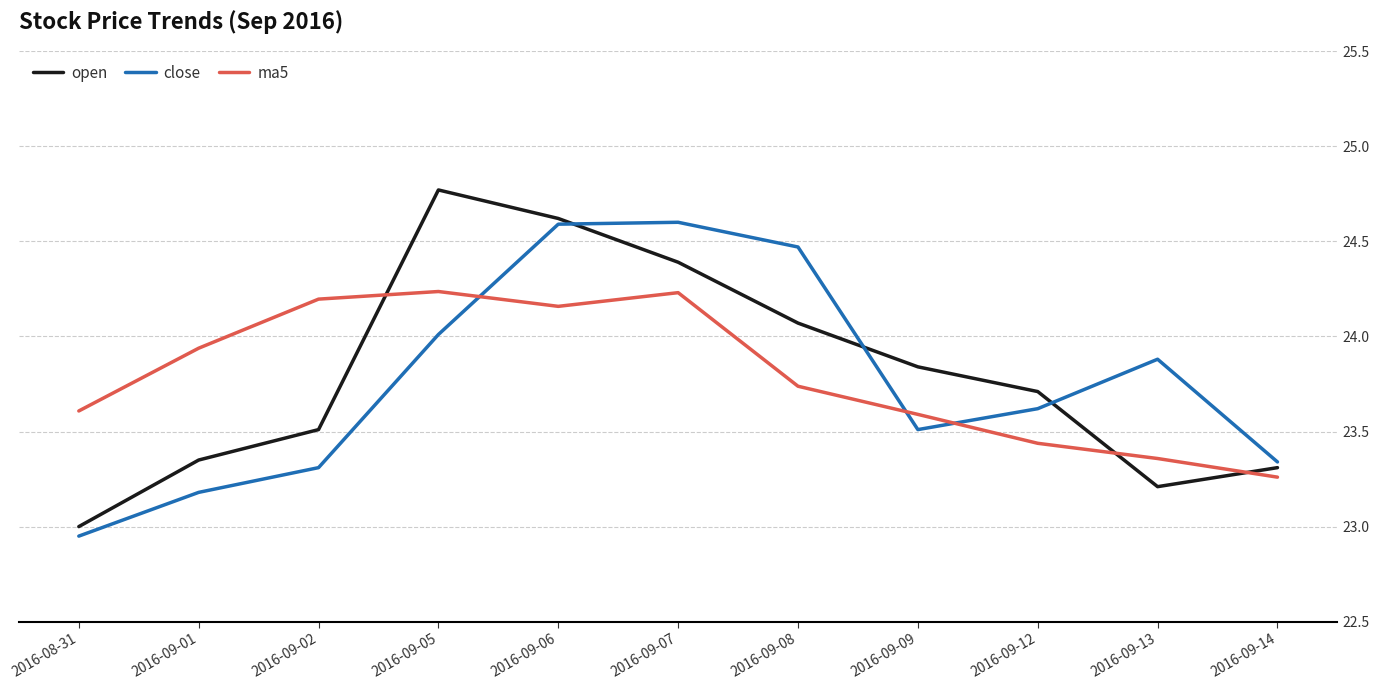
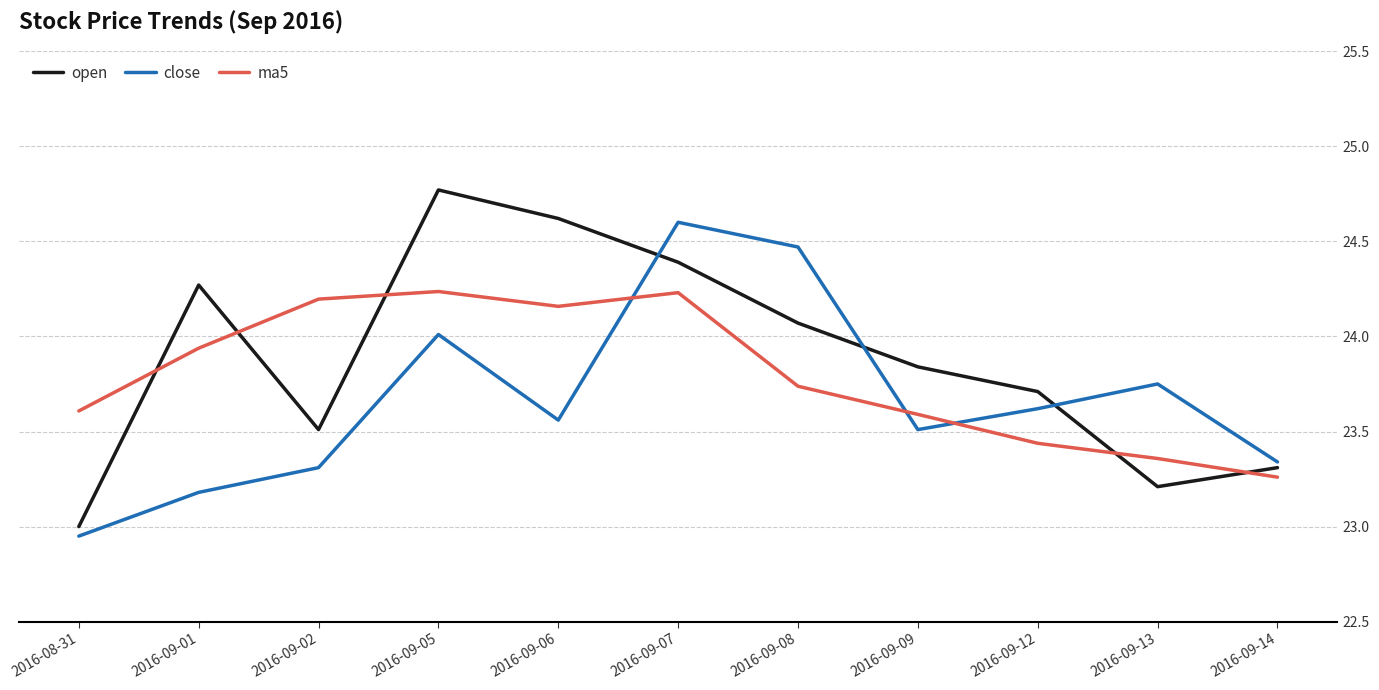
  {
    "open": {
      "2016-08-31": 23.00,
-     "2016-09-01": 23.35,
+     "2016-09-01": 24.27,
      "2016-09-02": 23.51,
      "2016-09-05": 24.77,
      "2016-09-06": 24.62,
      "2016-09-07": 24.39,
      "2016-09-08": 24.07,
      "2016-09-09": 23.84,
      "2016-09-12": 23.71,
      "2016-09-13": 23.21,
      "2016-09-14": 23.31
    },
    "close": {
      "2016-08-31": 22.95,
      "2016-09-01": 23.18,
      "2016-09-02": 23.31,
      "2016-09-05": 24.01,
-     "2016-09-06": 24.59,
+     "2016-09-06": 23.56,
      "2016-09-07": 24.60,
      "2016-09-08": 24.47,
      "2016-09-09": 23.51,
      "2016-09-12": 23.62,
-     "2016-09-13": 23.88,
+     "2016-09-13": 23.75,
      "2016-09-14": 23.34
    },
    "ma5": {
      "2016-08-31": 23.61,
      "2016-09-01": 23.94,
      "2016-09-02": 24.20,
      "2016-09-05": 24.24,
      "2016-09-06": 24.16,
      "2016-09-07": 24.23,
      "2016-09-08": 23.74,
      "2016-09-09": 23.59,
      "2016-09-12": 23.44,
      "2016-09-13": 23.36,
      "2016-09-14": 23.26
    }
  }
